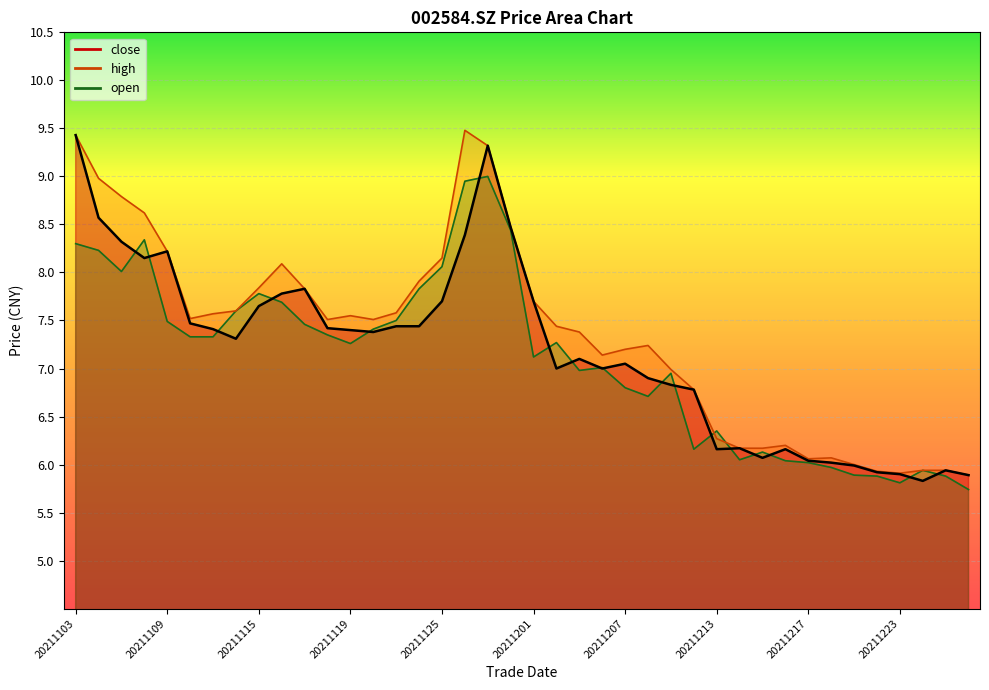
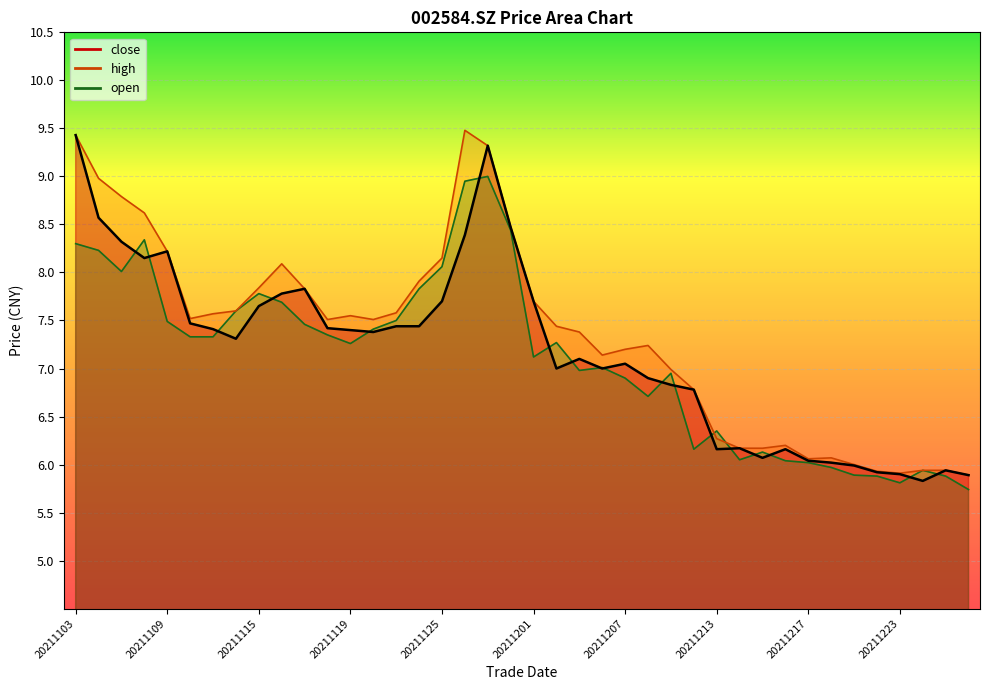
  {
    "open": {
      "20211103": 8.3,
      "20211109": 7.5,
      "20211115": 7.8,
      "20211119": 7.3,
      "20211125": 8.1,
      "20211201": 7.1,
-     "20211207": 6.8,
+     "20211207": 6.9,
      "20211213": 6.4,
      "20211223": 5.8
    }
  }
